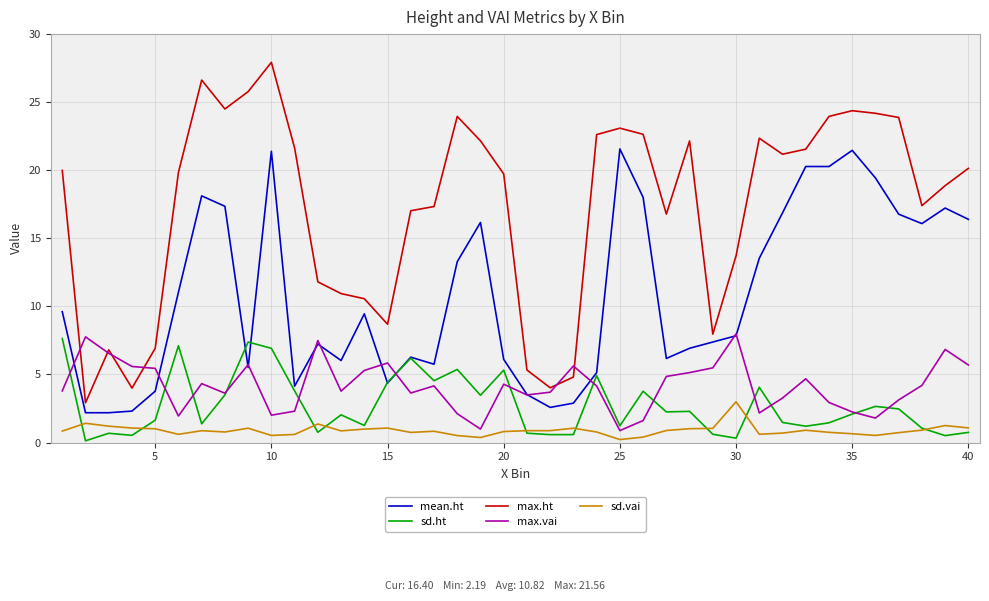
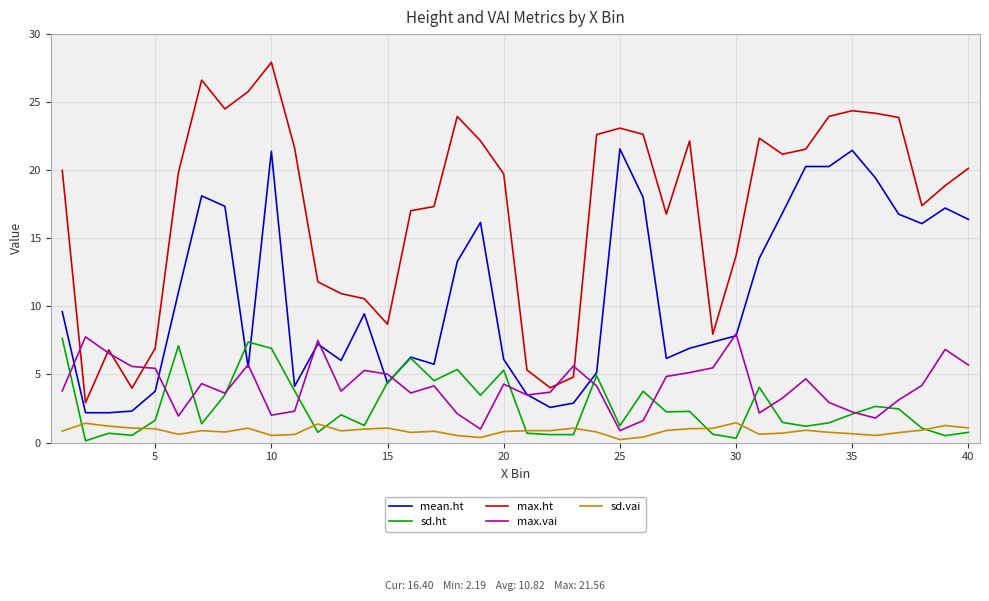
  {
    "mean.ht": {
      "5": 3.8,
      "10": 21.4,
      "20": 6.1,
      "25": 21.6,
      "35": 21.5,
      "40": 16.4
    },
    "sd.ht": {
      "5": 1.6,
      "10": 6.9,
      "20": 5.3,
      "25": 1.2,
      "30": 0.3,
      "40": 0.7
    },
    "max.ht": {
      "5": 6.9,
      "10": 27.9,
      "15": 8.7,
      "20": 19.7,
      "25": 23.1,
      "30": 13.7,
      "35": 24.4,
      "40": 20.1
    },
    "max.vai": {
      "5": 5.4,
      "10": 2.0,
-     "15": 5.8,
+     "15": 5.0,
      "20": 4.3,
      "25": 0.9,
      "40": 5.7
    },
    "sd.vai": {
      "5": 1.0,
      "10": 0.5,
      "15": 1.1,
      "20": 0.8,
      "25": 0.2,
-     "30": 3.0,
+     "30": 1.5,
      "35": 0.6,
      "40": 1.1
    }
  }
